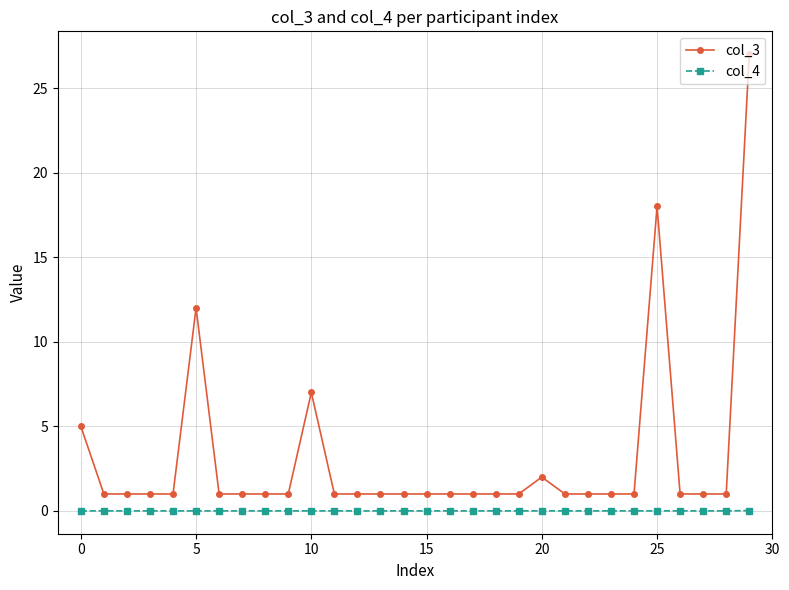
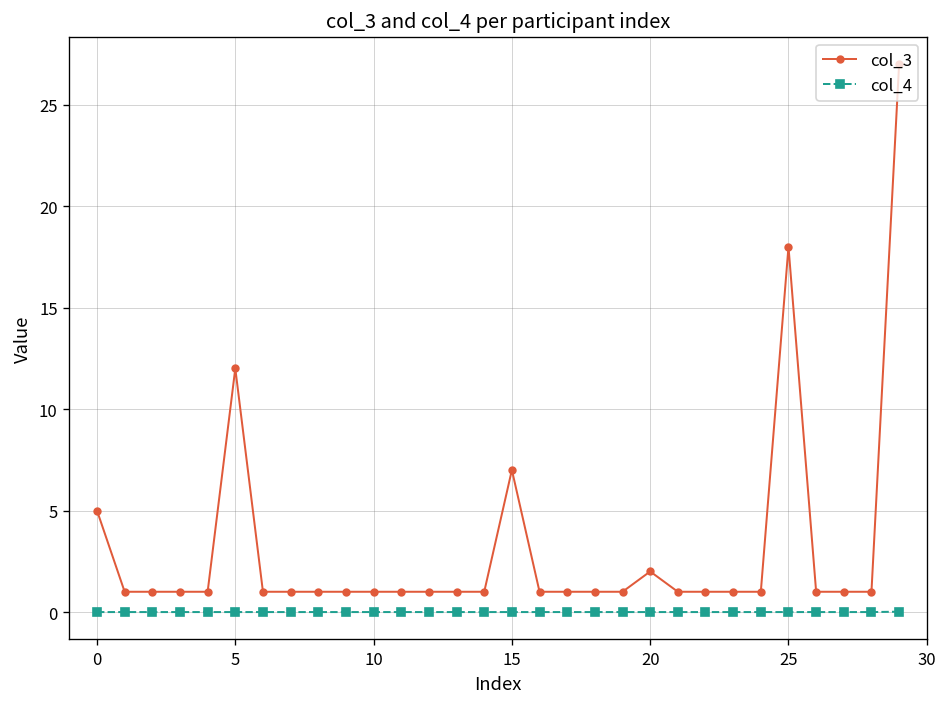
  {
    "col_3": {
      "0": 5,
      "5": 12,
-     "10": 7,
-     "15": 1,
+     "10": 1,
+     "15": 7,
      "20": 2,
      "25": 18
    },
    "col_4": {
      "0": 0,
      "5": 0,
      "10": 0,
      "15": 0,
      "20": 0,
      "25": 0
    }
  }
